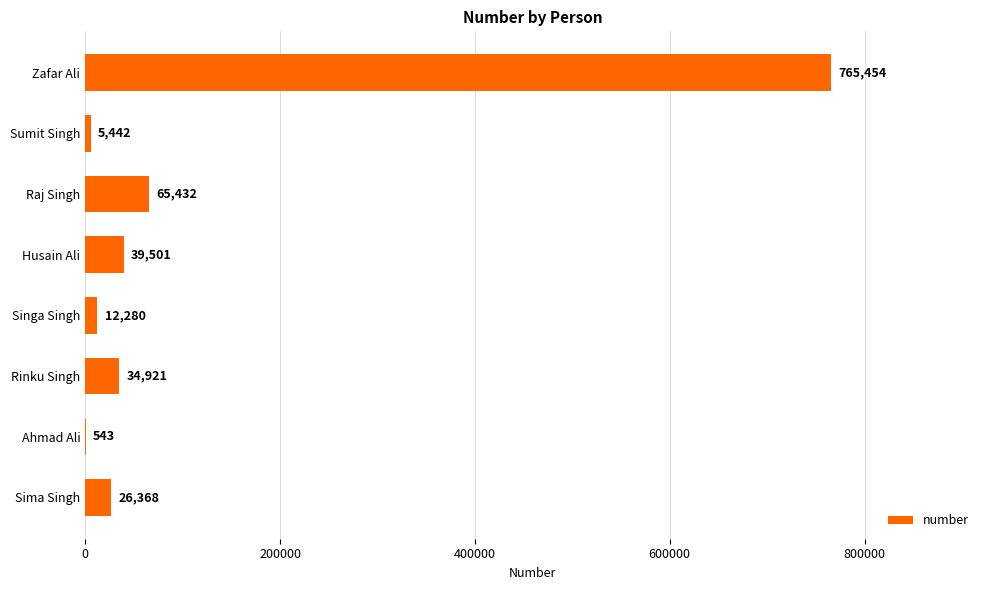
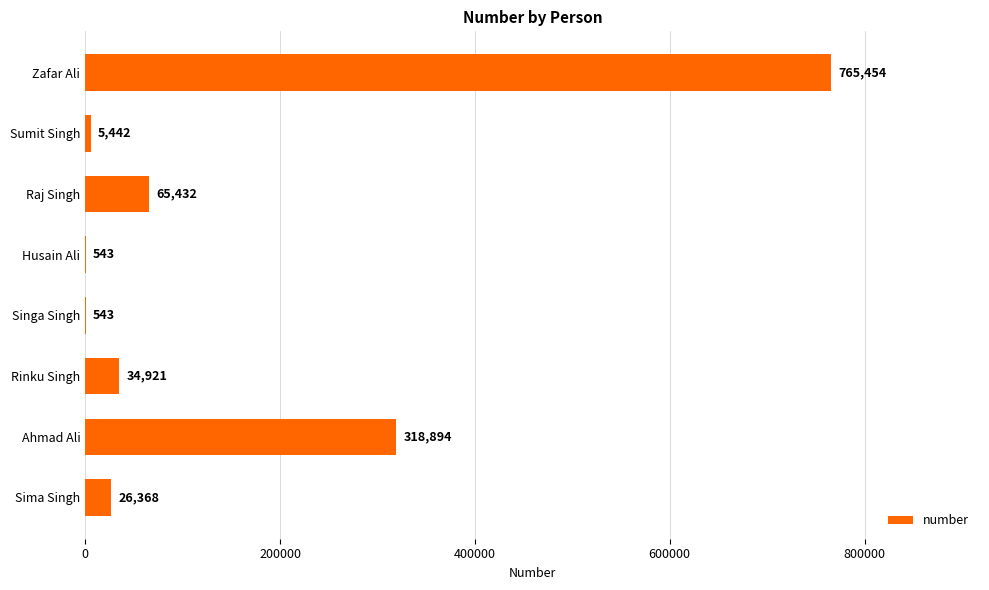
  {
    "Zafar Ali": "765,454",
    "Sumit Singh": "5,442",
    "Raj Singh": "65,432",
-   "Husain Ali": "39,501",
-   "Singa Singh": "12,280",
+   "Husain Ali": "543",
+   "Singa Singh": "543",
    "Rinku Singh": "34,921",
-   "Ahmad Ali": "543",
+   "Ahmad Ali": "318,894",
    "Sima Singh": "26,368"
  }
